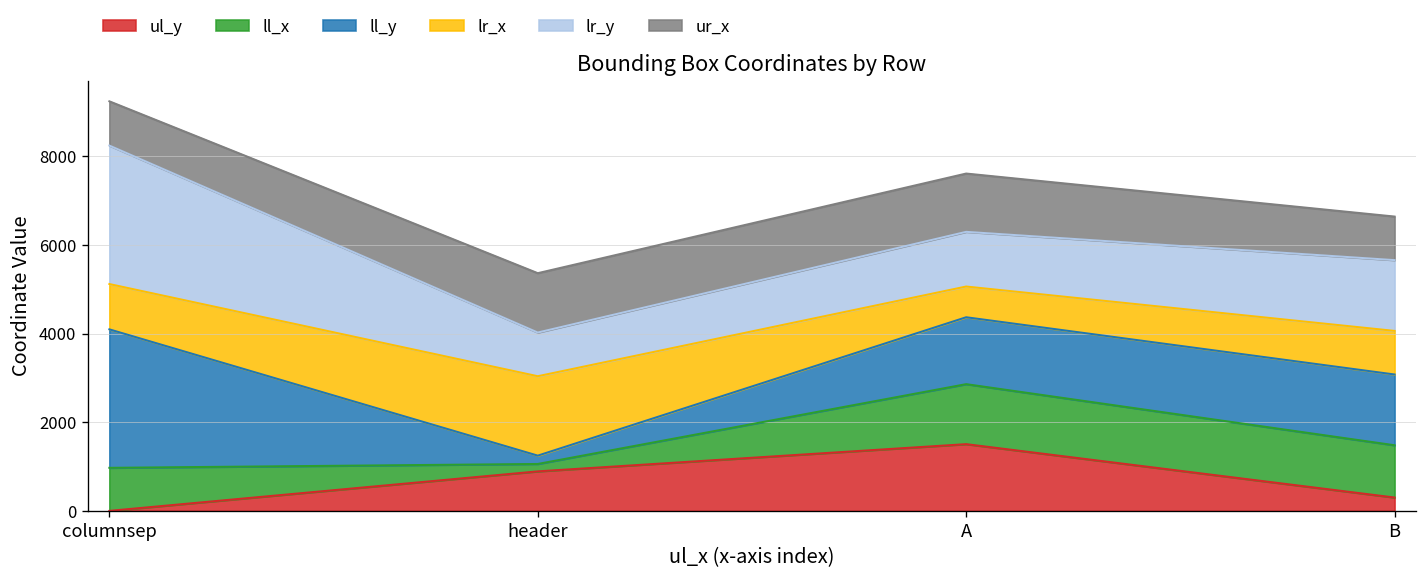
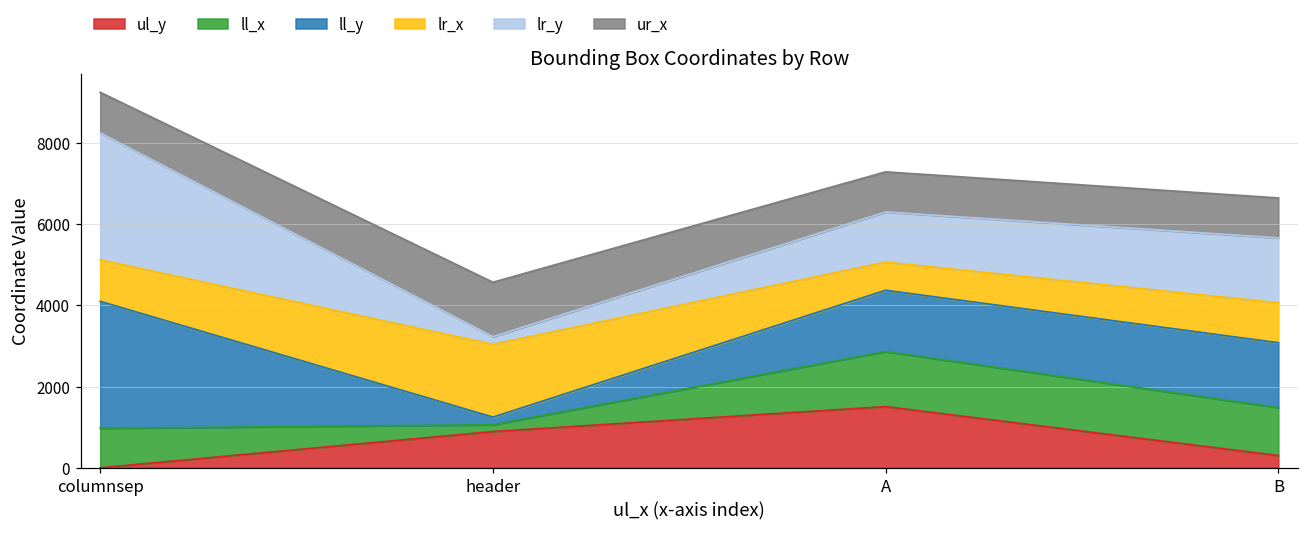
  {
    "ul_y": {
      "columnsep": 0,
      "header": 900,
      "A": 1500,
      "B": 300
    },
    "ll_x": {
      "columnsep": 1000,
      "header": 200,
      "A": 1400,
      "B": 1200
    },
    "ll_y": {
      "columnsep": 3100,
      "header": 200,
      "A": 1500,
      "B": 1600
    },
    "lr_x": {
      "columnsep": 1000,
      "header": 1800,
      "A": 700,
      "B": 1000
    },
    "lr_y": {
      "columnsep": 3100,
-     "header": 1000,
+     "header": 200,
      "A": 1200,
      "B": 1600
    },
    "ur_x": {
      "columnsep": 1000,
      "header": 1300,
-     "A": 1300,
+     "A": 1000,
      "B": 1000
    }
  }
